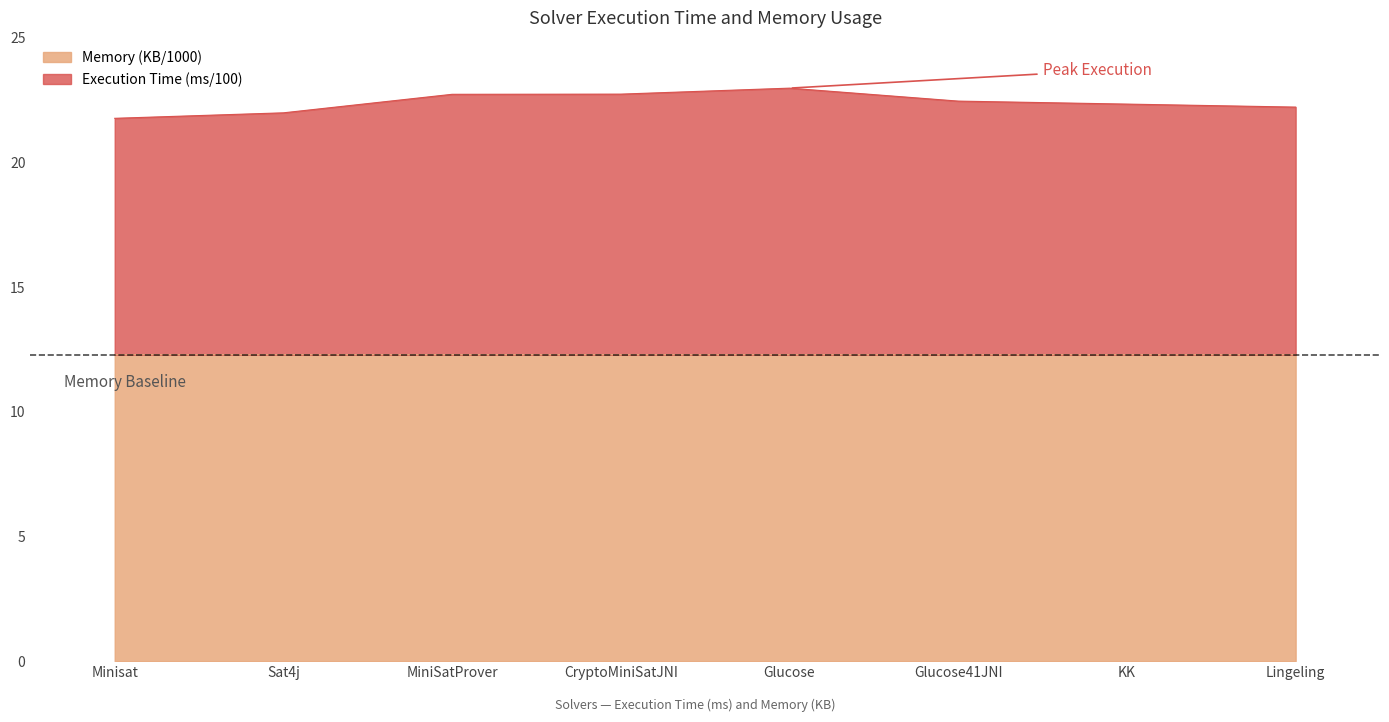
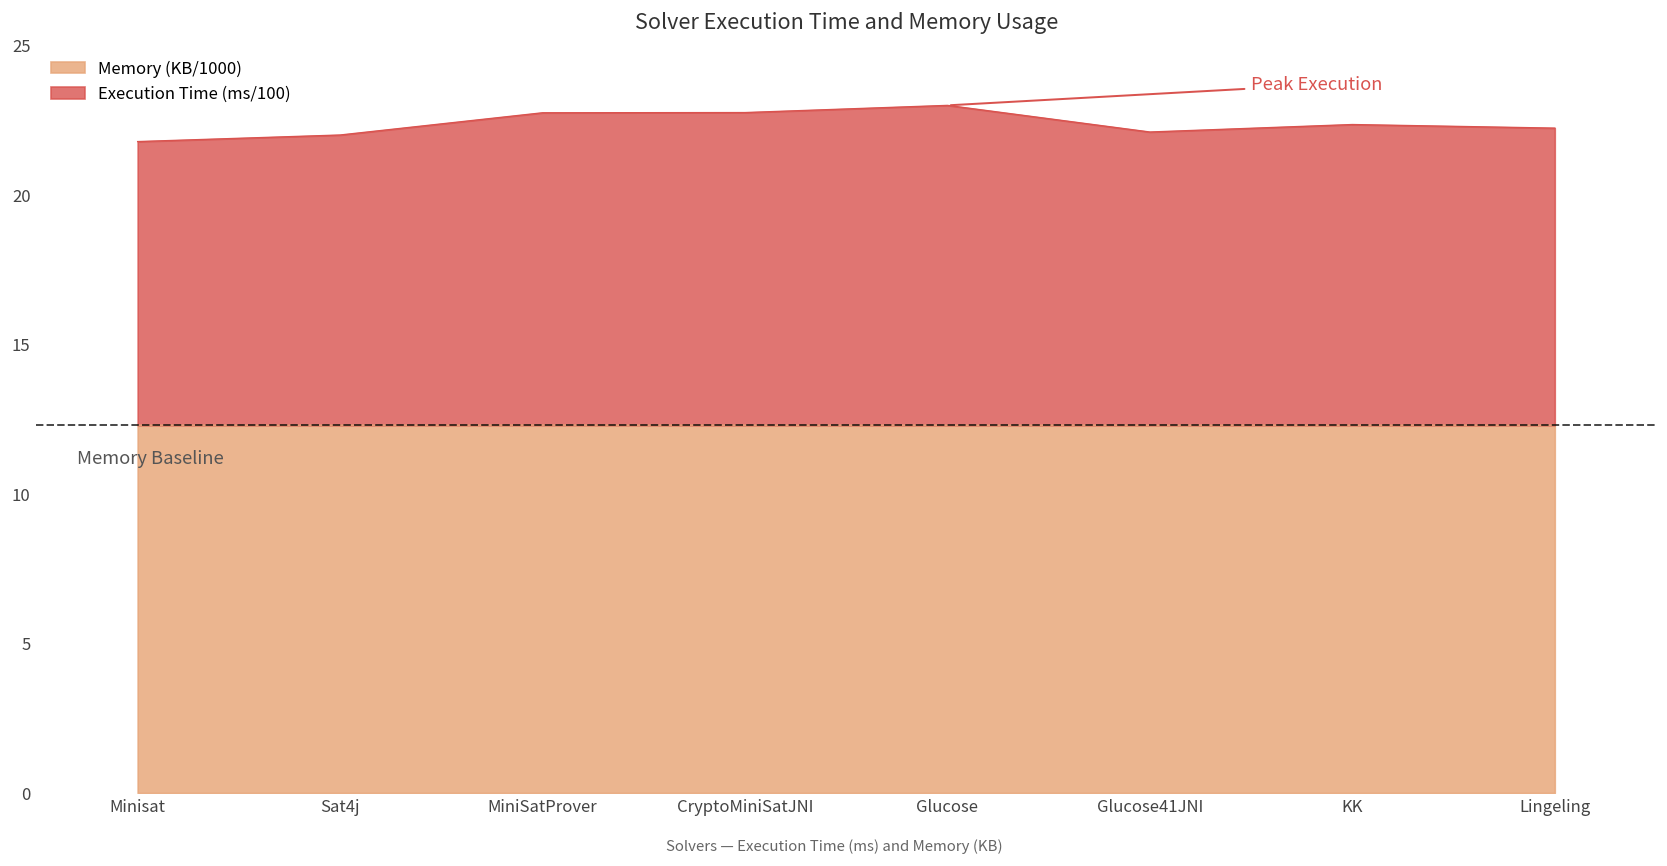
  {
    "Memory (KB/1000)": {
      "Minisat": 12.3,
      "Sat4j": 12.3,
      "MiniSatProver": 12.3,
      "CryptoMiniSatJNI": 12.3,
      "Glucose": 12.3,
      "Glucose41JNI": 12.3,
      "KK": 12.3,
      "Lingeling": 12.3
    },
    "Execution Time (ms/100)": {
      "Minisat": 9.5,
      "Sat4j": 9.7,
      "MiniSatProver": 10.4,
      "CryptoMiniSatJNI": 10.5,
      "Glucose": 10.7,
-     "Glucose41JNI": 10.2,
+     "Glucose41JNI": 9.8,
      "KK": 10.1,
      "Lingeling": 9.9
    }
  }
